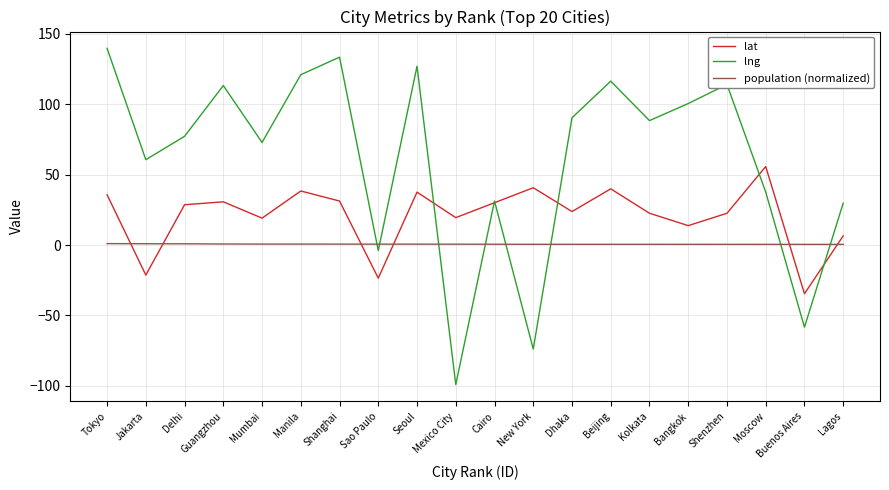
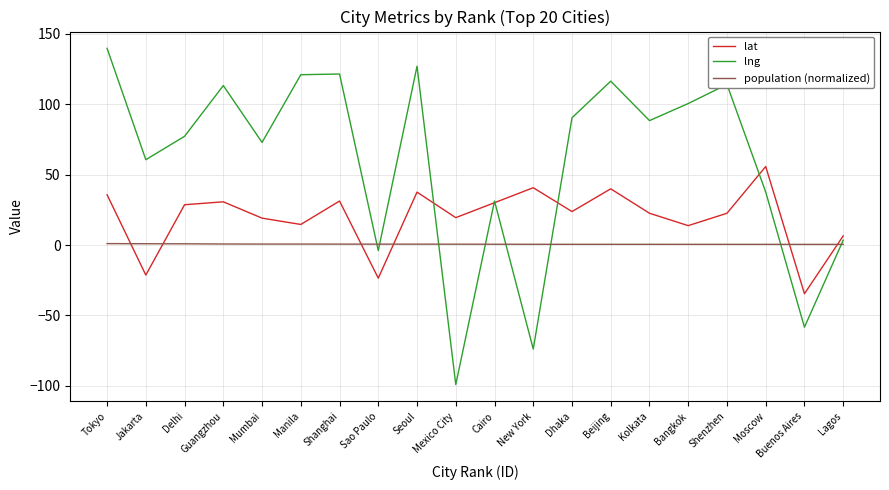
  {
    "lat": {
      "Tokyo": 36,
      "Jakarta": -21,
      "Delhi": 29,
      "Guangzhou": 31,
      "Mumbai": 19,
-     "Manila": 38,
+     "Manila": 15,
      "Shanghai": 31,
      "Sao Paulo": -24,
      "Seoul": 38,
      "Mexico City": 19,
      "New York": 41,
      "Dhaka": 24,
      "Beijing": 40,
      "Kolkata": 23,
      "Bangkok": 14,
      "Shenzhen": 23,
      "Moscow": 56,
      "Buenos Aires": -35,
      "Lagos": 6
    },
    "lng": {
      "Tokyo": 140,
      "Jakarta": 61,
      "Delhi": 77,
      "Guangzhou": 113,
      "Mumbai": 73,
      "Manila": 121,
-     "Shanghai": 133,
+     "Shanghai": 121,
      "Sao Paulo": -4,
      "Seoul": 127,
      "Mexico City": -99,
      "New York": -74,
      "Dhaka": 90,
      "Beijing": 116,
      "Kolkata": 88,
      "Bangkok": 100,
      "Moscow": 38,
      "Buenos Aires": -58,
-     "Lagos": 30
+     "Lagos": 3
    },
    "population (normalized)": {
      "Tokyo": 1,
      "Jakarta": 1,
      "Delhi": 1,
      "Guangzhou": 1,
      "Mumbai": 1,
      "Manila": 1,
      "Shanghai": 1,
      "Sao Paulo": 1,
      "Seoul": 1,
      "Mexico City": 1,
      "Cairo": 1,
      "New York": 1,
      "Dhaka": 0,
      "Beijing": 0,
      "Kolkata": 0,
      "Bangkok": 0,
      "Shenzhen": 0,
      "Moscow": 0,
      "Buenos Aires": 0,
      "Lagos": 0
    }
  }
